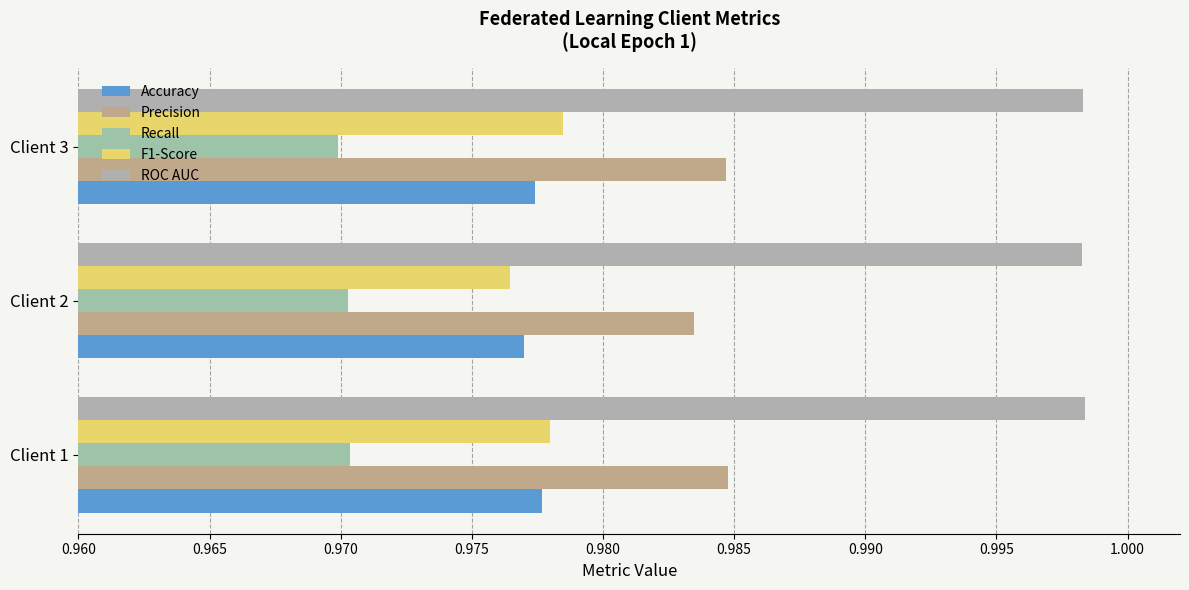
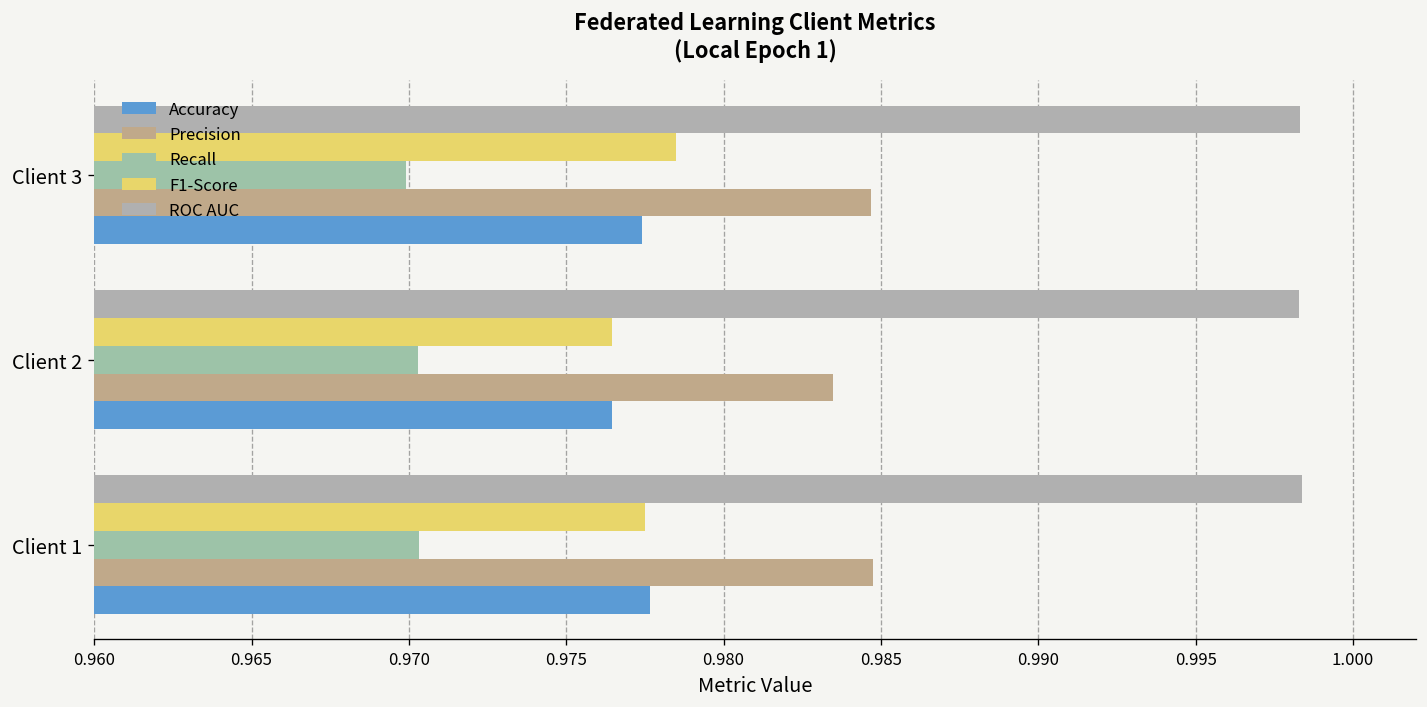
  {
    "Accuracy": {
      "Client 3": 0.9774,
-     "Client 2": 0.9770,
+     "Client 2": 0.9764,
      "Client 1": 0.9777
    },
    "F1-Score": {
      "Client 3": 0.9785,
      "Client 2": 0.9765,
-     "Client 1": 0.9780
+     "Client 1": 0.9775
    }
  }
